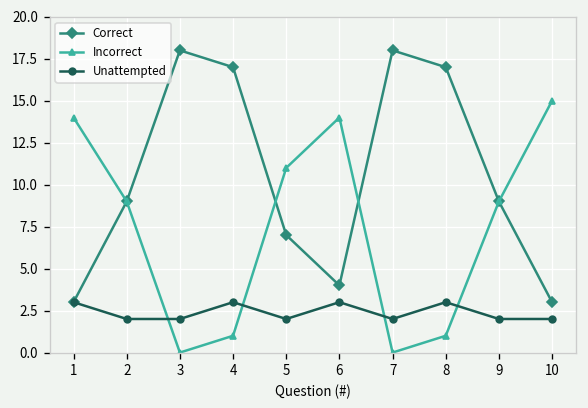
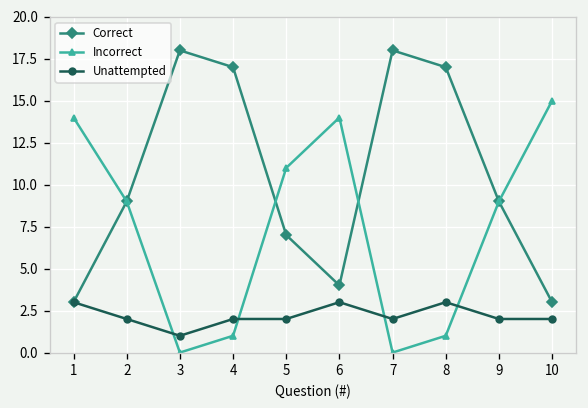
  {
    "Unattempted": {
      "2": 2,
-     "3": 2,
-     "4": 3,
+     "3": 1,
+     "4": 2,
      "5": 2,
      "6": 3,
      "7": 2,
      "8": 3,
      "9": 2,
      "10": 2
    }
  }
